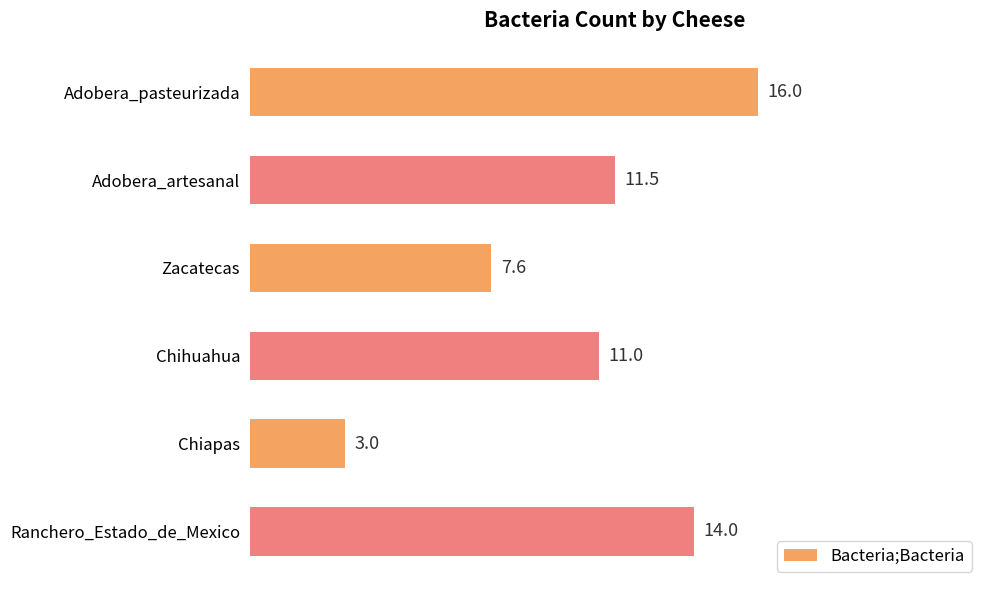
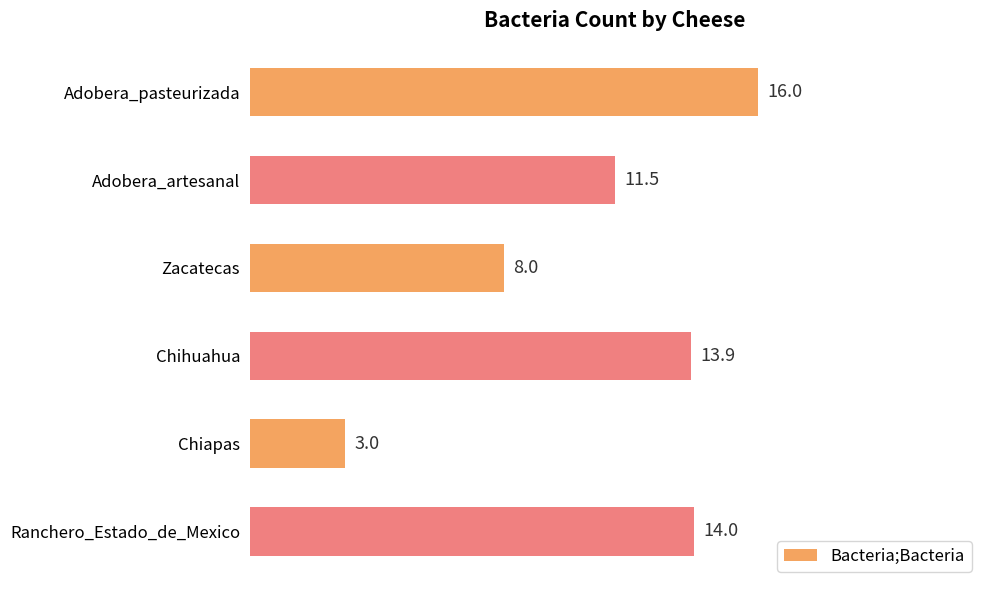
  {
    "Adobera_pasteurizada": 16.0,
    "Adobera_artesanal": 11.5,
-   "Zacatecas": 7.6,
-   "Chihuahua": 11.0,
+   "Zacatecas": 8.0,
+   "Chihuahua": 13.9,
    "Chiapas": 3.0,
    "Ranchero_Estado_de_Mexico": 14.0
  }
